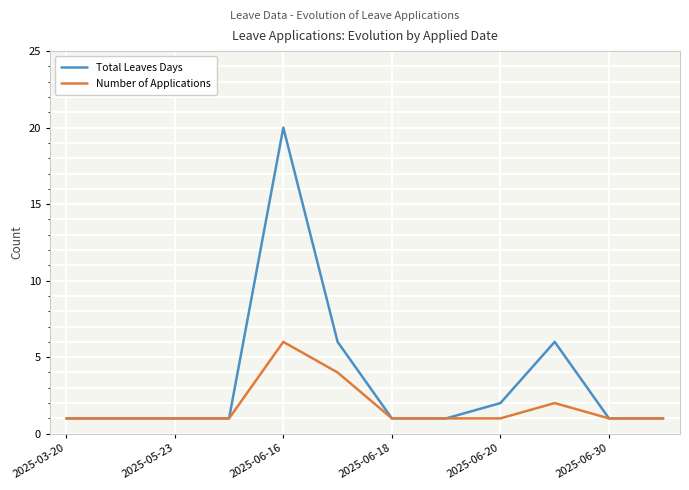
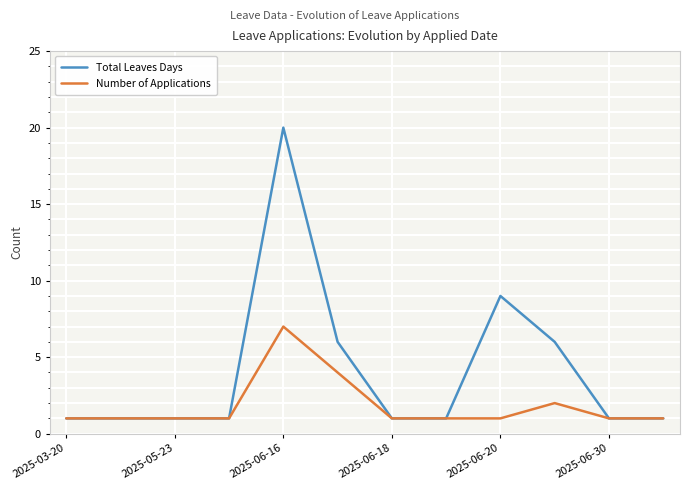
  {
    "Total Leaves Days": {
      "2025-06-16": 20,
-     "2025-06-20": 2
+     "2025-06-20": 9
    },
    "Number of Applications": {
-     "2025-06-16": 6,
+     "2025-06-16": 7,
      "2025-06-20": 1
    }
  }
